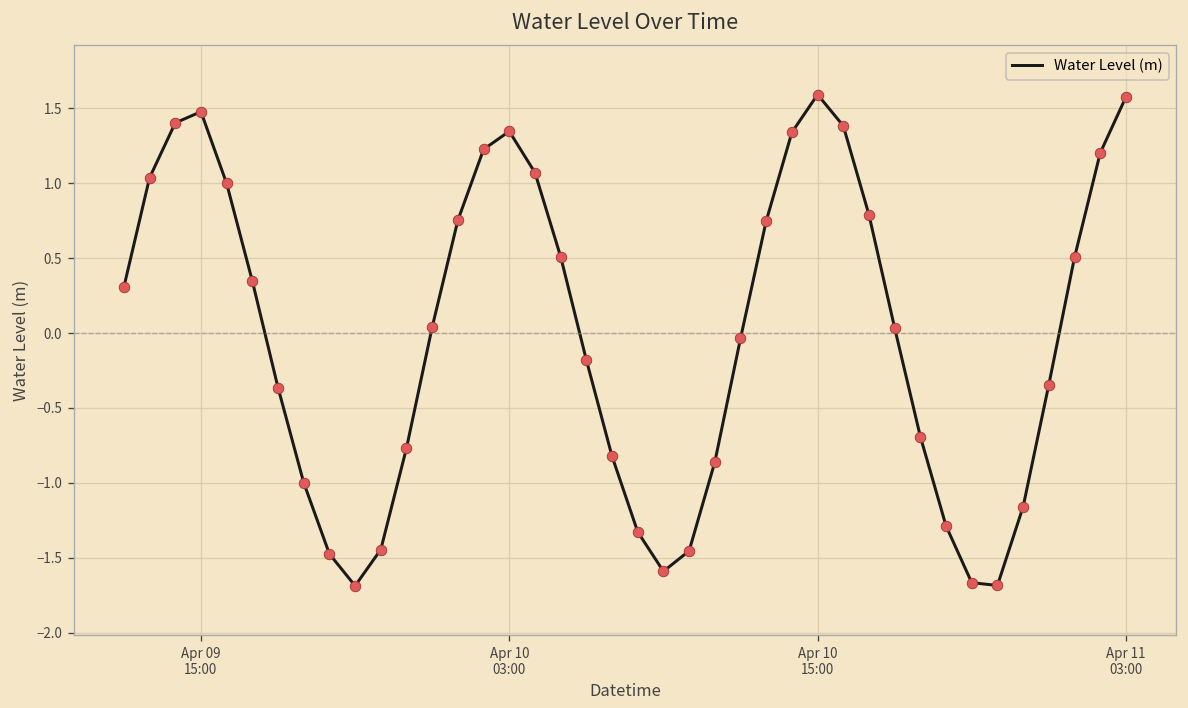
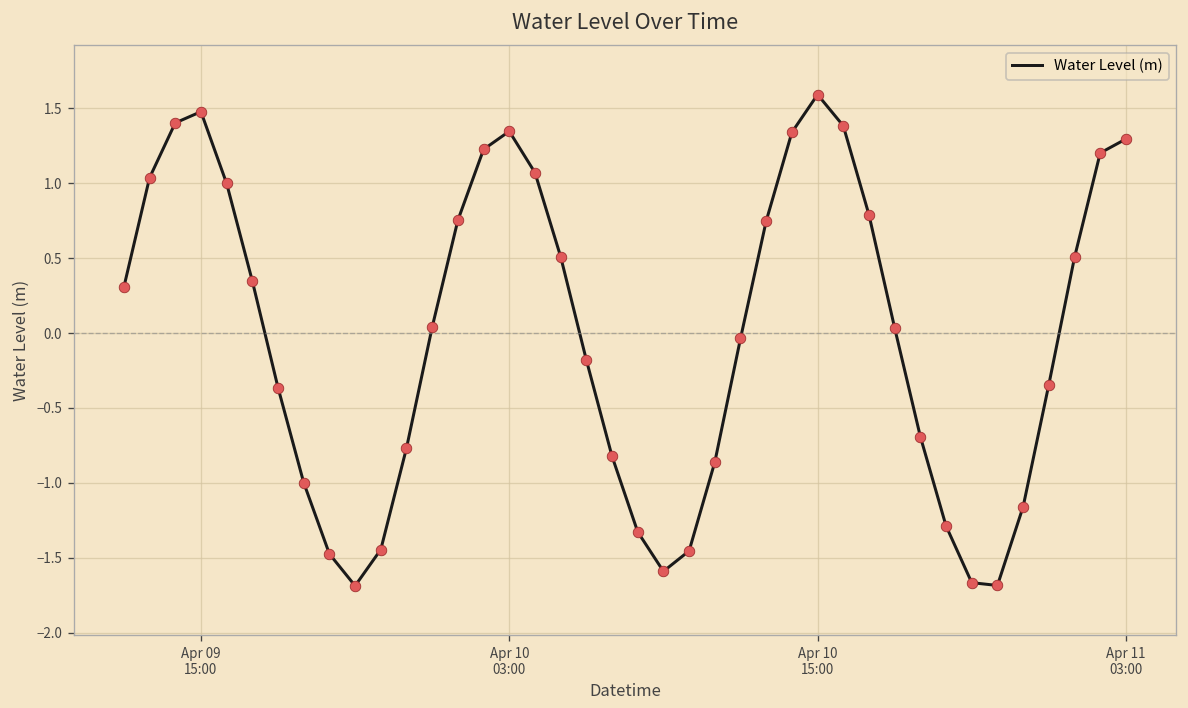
  {
    "Apr 09 15:00": 1.48,
    "Apr 10 03:00": 1.35,
    "Apr 10 15:00": 1.59,
-   "Apr 11 03:00": 1.58
+   "Apr 11 03:00": 1.30
  }
